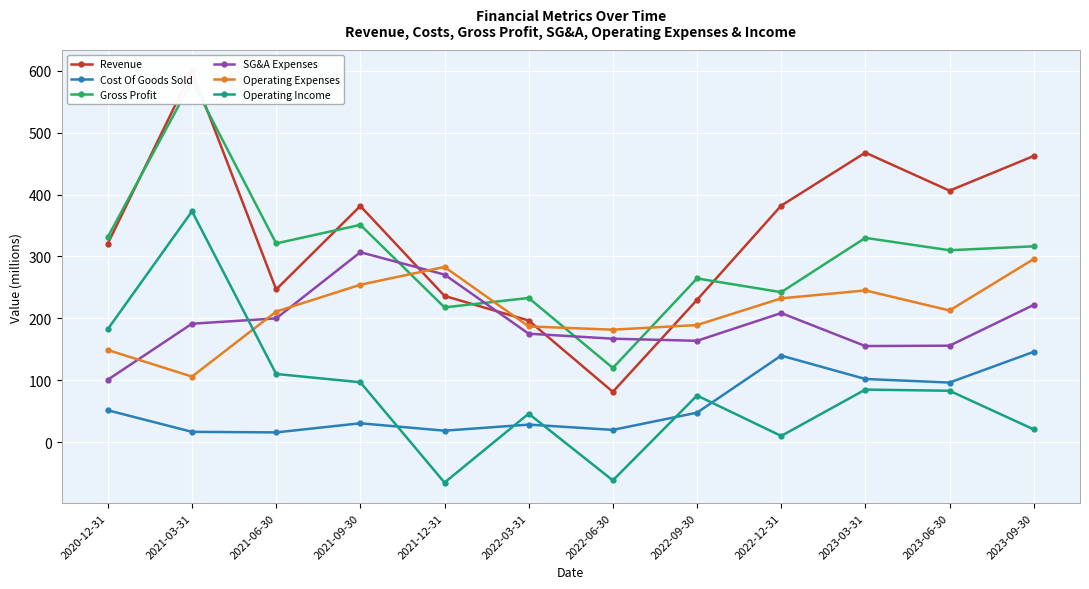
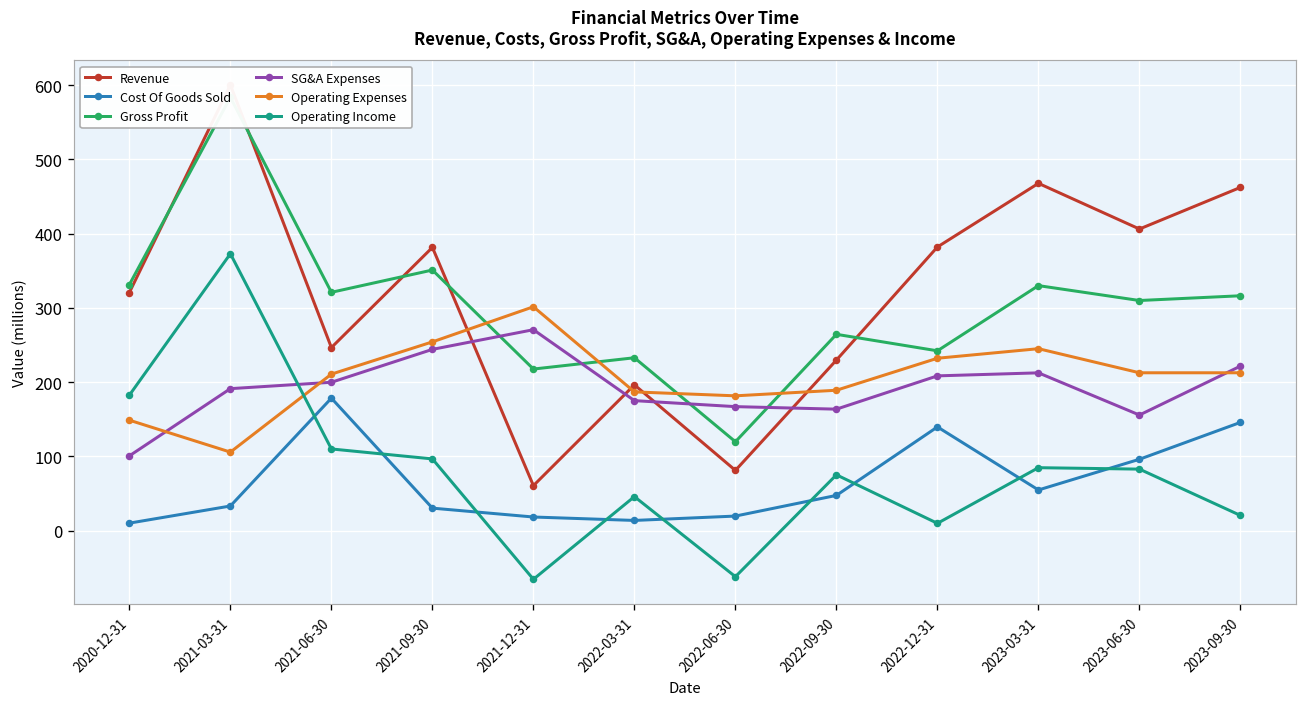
  {
    "Revenue": {
      "2020-12-31": 320,
      "2021-06-30": 250,
      "2021-09-30": 380,
-     "2021-12-31": 240,
+     "2021-12-31": 60,
      "2022-03-31": 200,
      "2022-06-30": 80,
      "2022-09-30": 230,
      "2022-12-31": 380,
      "2023-03-31": 470,
      "2023-06-30": 410,
      "2023-09-30": 460
    },
    "Cost Of Goods Sold": {
-     "2020-12-31": 50,
-     "2021-03-31": 20,
-     "2021-06-30": 20,
+     "2020-12-31": 10,
+     "2021-03-31": 30,
+     "2021-06-30": 180,
      "2021-09-30": 30,
      "2021-12-31": 20,
-     "2022-03-31": 30,
+     "2022-03-31": 10,
      "2022-06-30": 20,
      "2022-09-30": 50,
      "2022-12-31": 140,
-     "2023-03-31": 100,
+     "2023-03-31": 50,
      "2023-06-30": 100,
      "2023-09-30": 150
    },
    "SG&A Expenses": {
      "2020-12-31": 100,
      "2021-03-31": 190,
      "2021-06-30": 200,
-     "2021-09-30": 310,
+     "2021-09-30": 240,
      "2021-12-31": 270,
      "2022-03-31": 180,
      "2022-06-30": 170,
      "2022-09-30": 160,
      "2022-12-31": 210,
-     "2023-03-31": 160,
+     "2023-03-31": 210,
      "2023-06-30": 160,
      "2023-09-30": 220
    },
    "Operating Expenses": {
      "2020-12-31": 150,
      "2021-03-31": 110,
      "2021-06-30": 210,
      "2021-09-30": 250,
-     "2021-12-31": 280,
+     "2021-12-31": 300,
      "2022-03-31": 190,
      "2022-06-30": 180,
      "2022-09-30": 190,
      "2022-12-31": 230,
      "2023-03-31": 250,
      "2023-06-30": 210,
-     "2023-09-30": 300
+     "2023-09-30": 210
    }
  }
